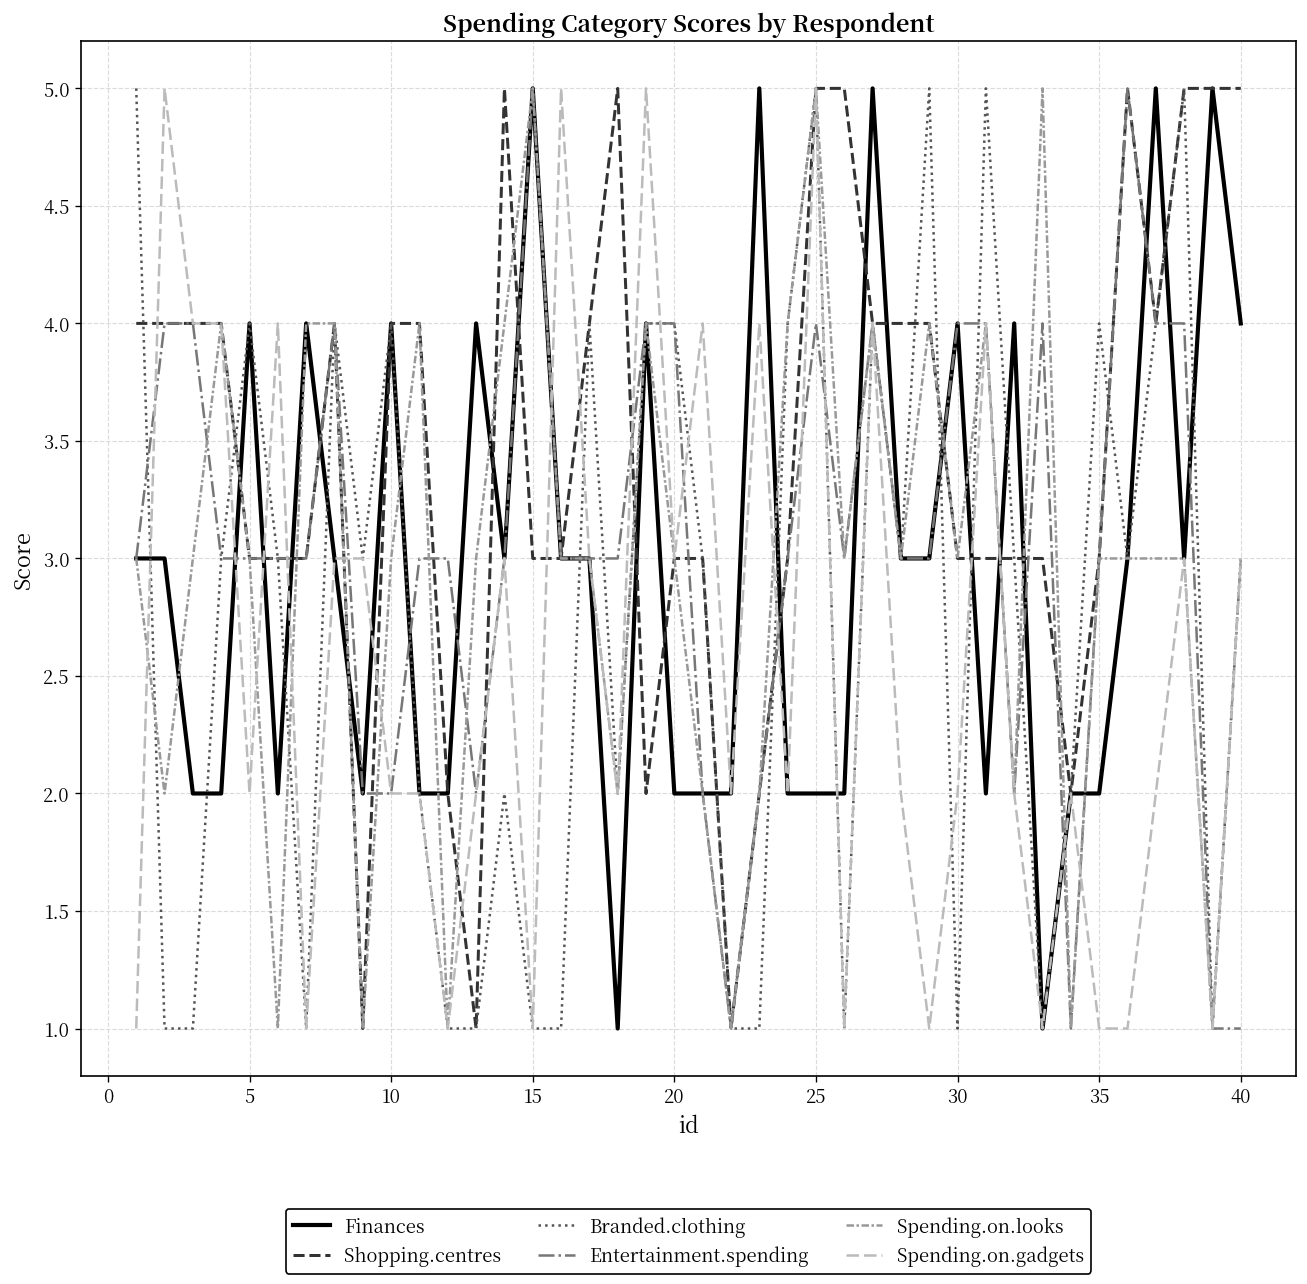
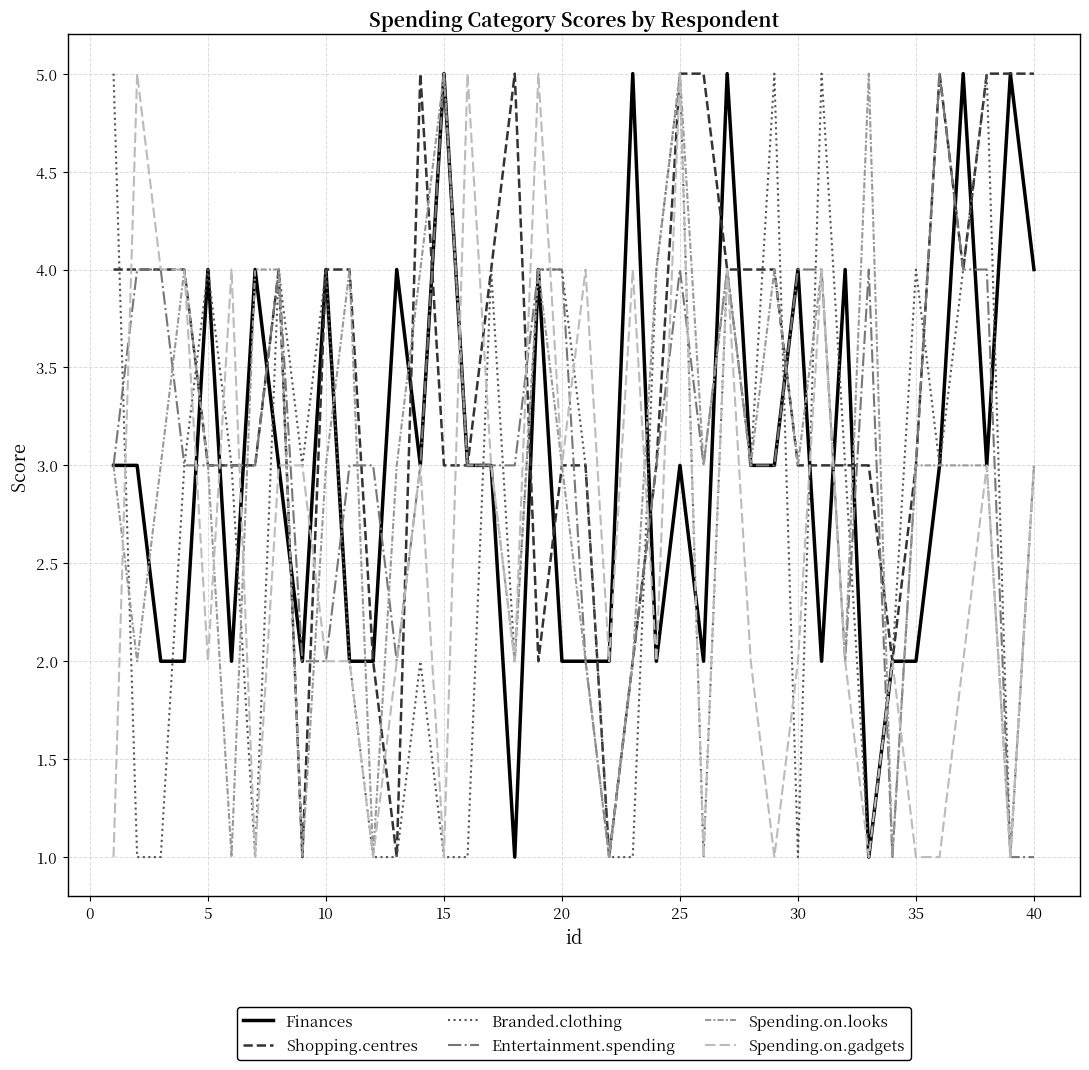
  {
    "Finances": {
      "20": 2,
-     "25": 2,
+     "25": 3,
      "35": 2,
      "40": 4
    }
  }
